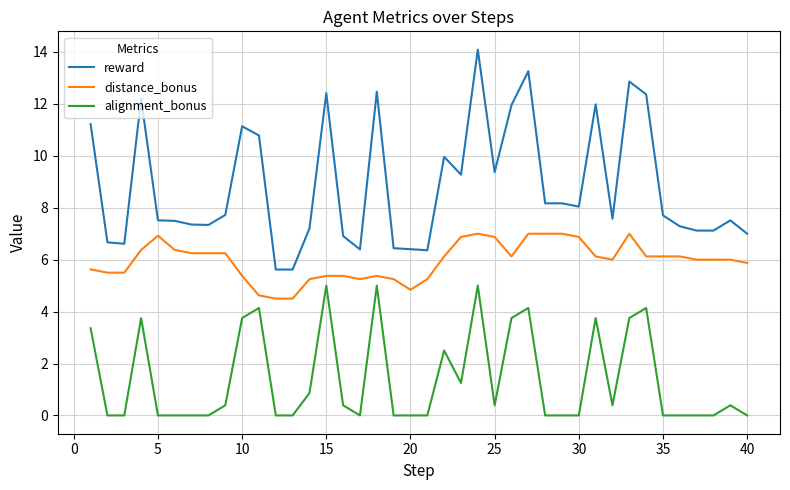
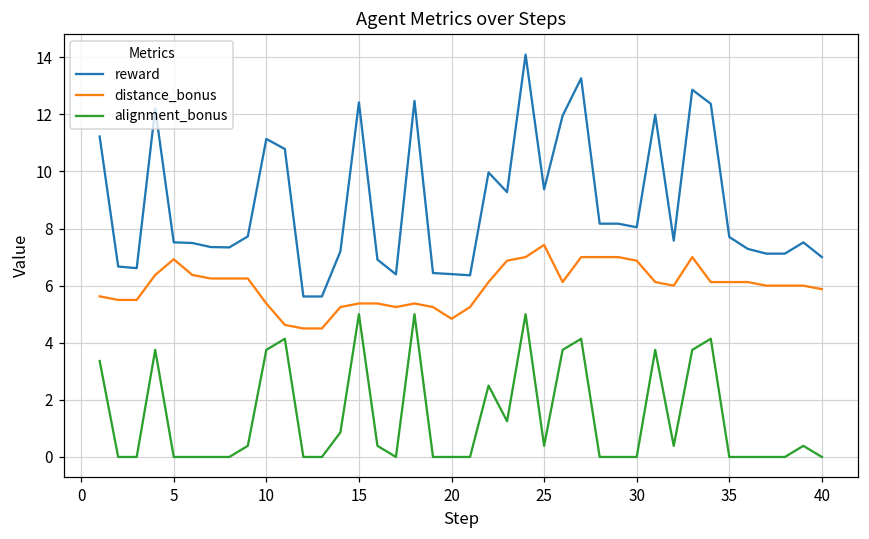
  {
    "reward": {
      "5": 7.5,
      "10": 11.1,
      "15": 12.4,
      "20": 6.4,
      "25": 9.4,
      "30": 8.0,
      "35": 7.7,
      "40": 7.0
    },
    "distance_bonus": {
      "5": 6.9,
      "10": 5.4,
      "15": 5.4,
      "20": 4.8,
-     "25": 6.9,
+     "25": 7.4,
      "30": 6.9,
      "35": 6.1,
      "40": 5.9
    },
    "alignment_bonus": {
      "5": 0.0,
      "10": 3.8,
      "15": 5.0,
      "20": 0.0,
      "25": 0.4,
      "30": 0.0,
      "35": 0.0,
      "40": 0.0
    }
  }
